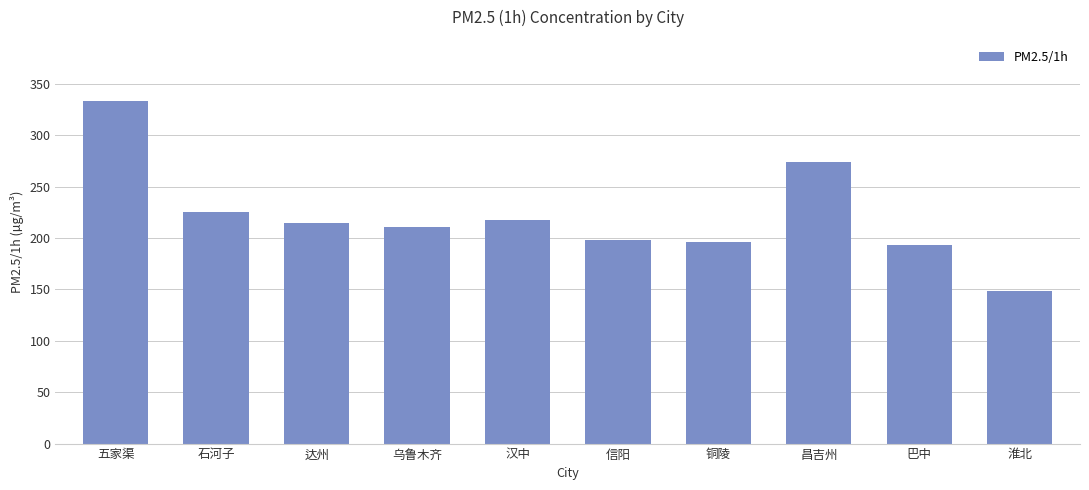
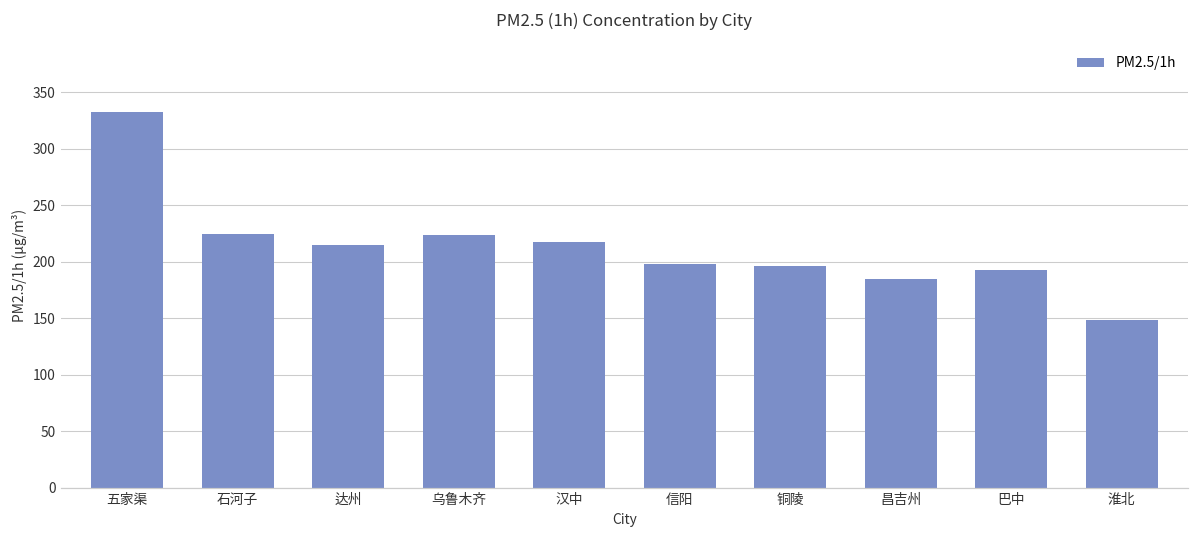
  {
    "五家渠": 333,
    "石河子": 225,
    "达州": 215,
-   "乌鲁木齐": 211,
+   "乌鲁木齐": 224,
    "汉中": 218,
    "信阳": 198,
    "铜陵": 196,
-   "昌吉州": 274,
+   "昌吉州": 185,
    "巴中": 193,
    "淮北": 149
  }
